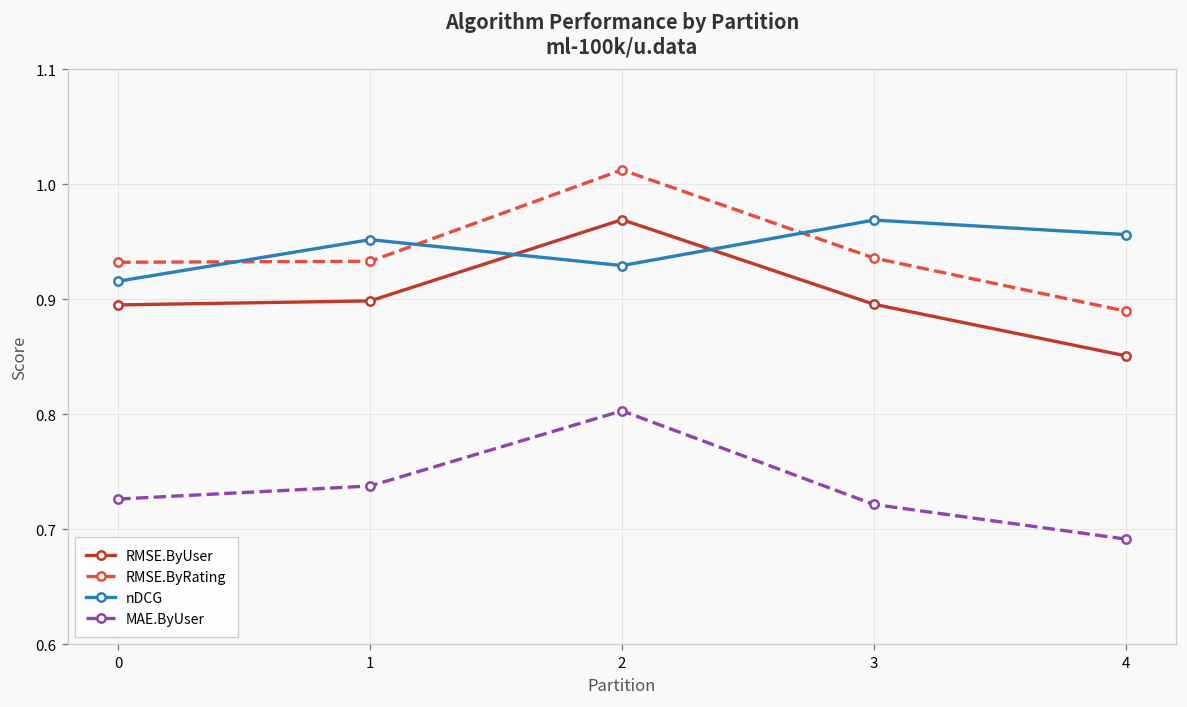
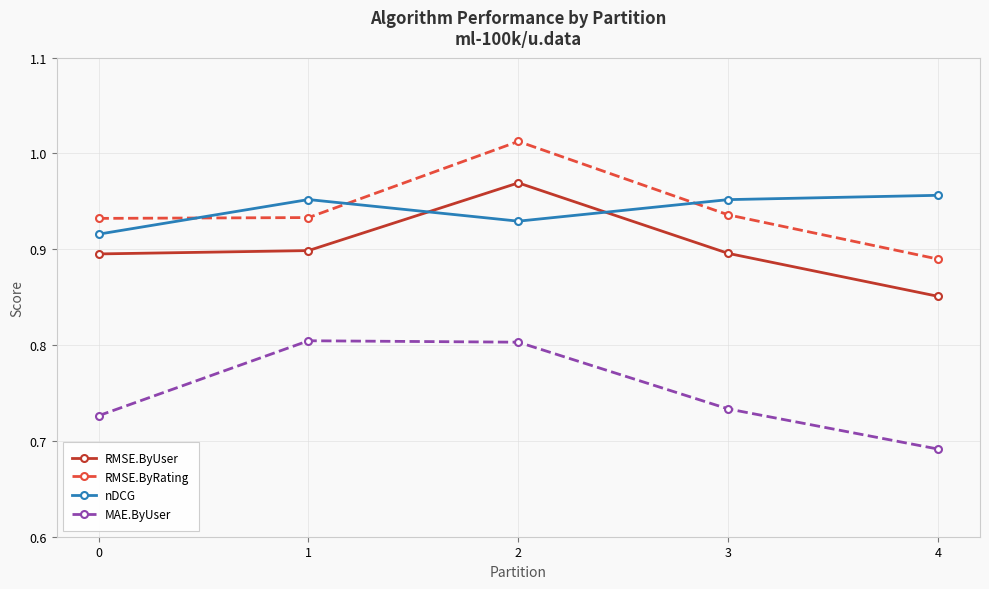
  {
    "nDCG": {
      "0": 0.92,
      "1": 0.95,
      "2": 0.93,
-     "3": 0.97,
+     "3": 0.95,
      "4": 0.96
    },
    "MAE.ByUser": {
      "0": 0.73,
-     "1": 0.74,
+     "1": 0.80,
      "2": 0.80,
-     "3": 0.72,
+     "3": 0.73,
      "4": 0.69
    }
  }
